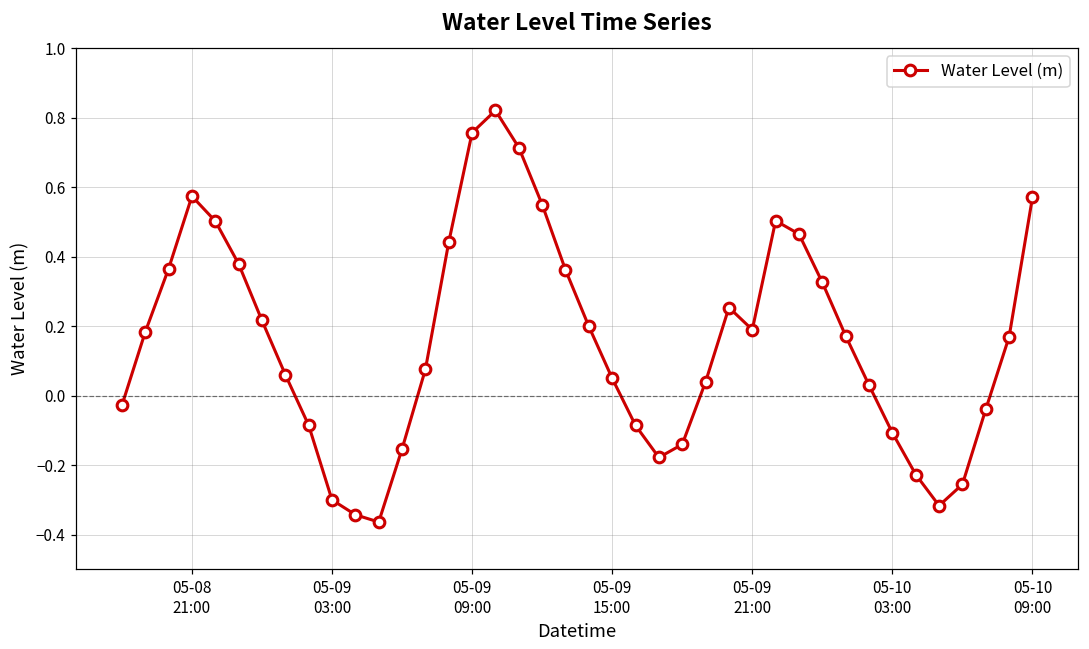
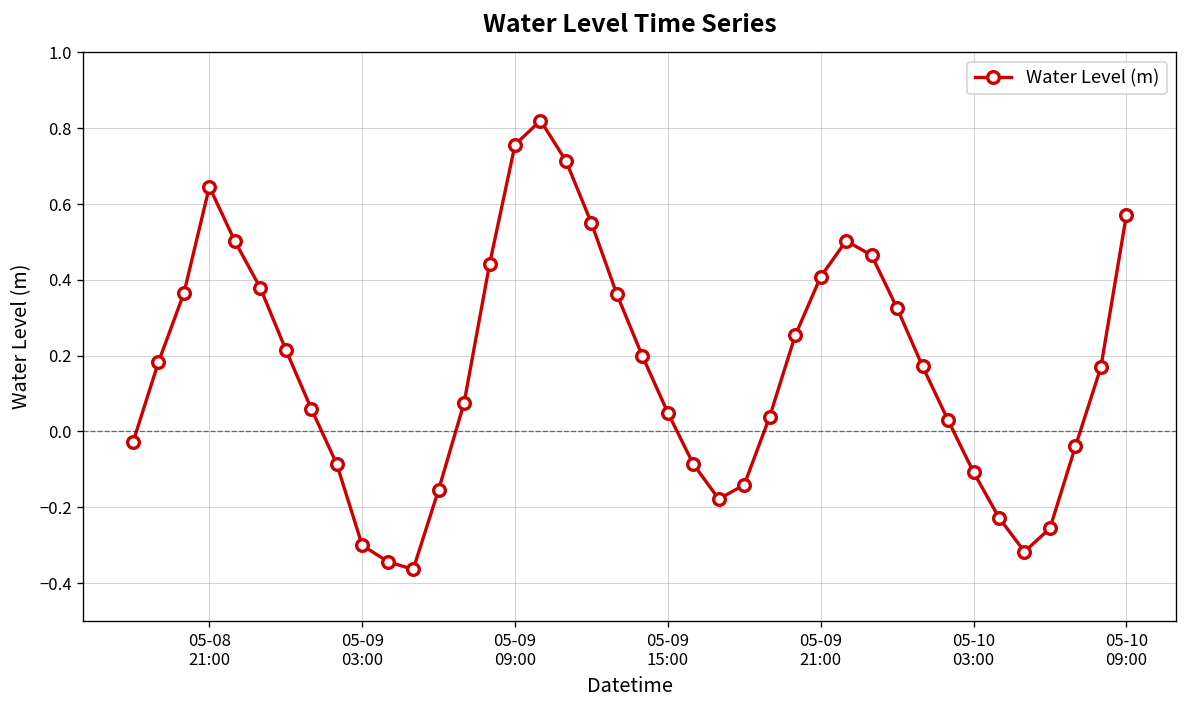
  {
-   "05-08 21:00": 0.57,
+   "05-08 21:00": 0.65,
    "05-09 03:00": -0.30,
    "05-09 09:00": 0.76,
    "05-09 15:00": 0.05,
-   "05-09 21:00": 0.19,
+   "05-09 21:00": 0.41,
    "05-10 03:00": -0.11,
    "05-10 09:00": 0.57
  }
